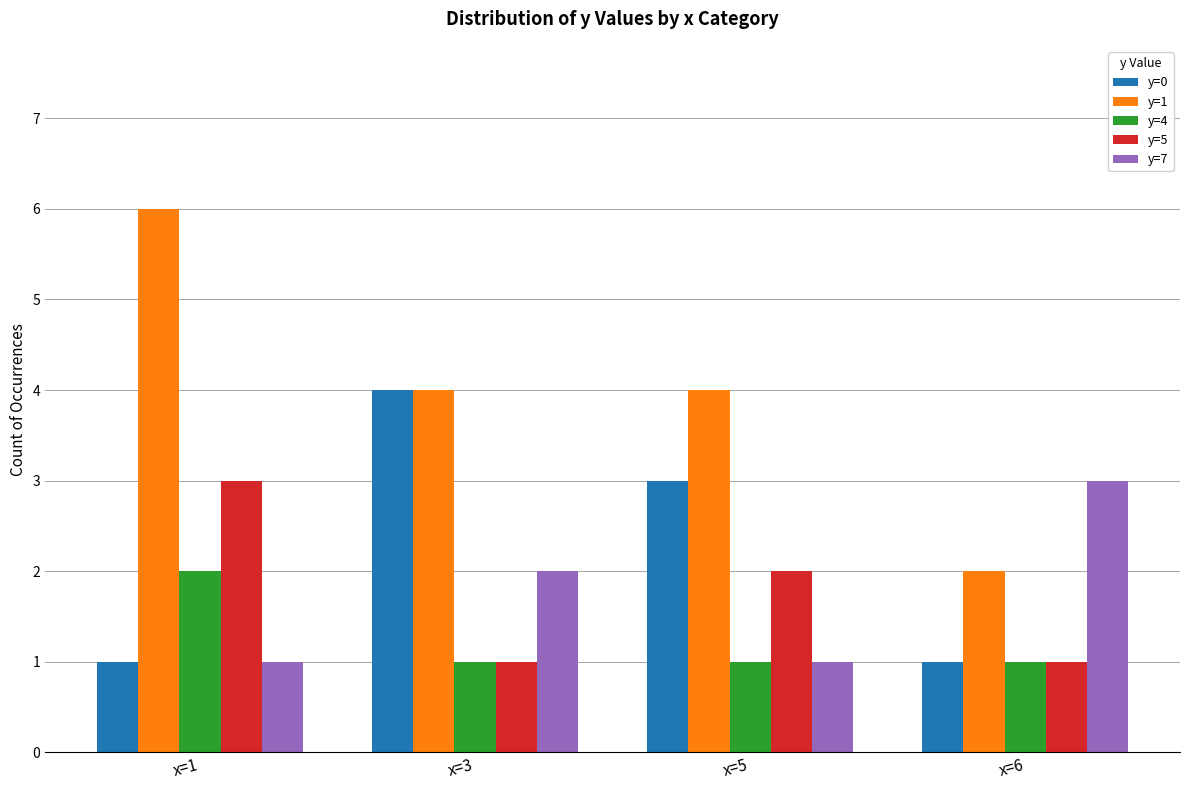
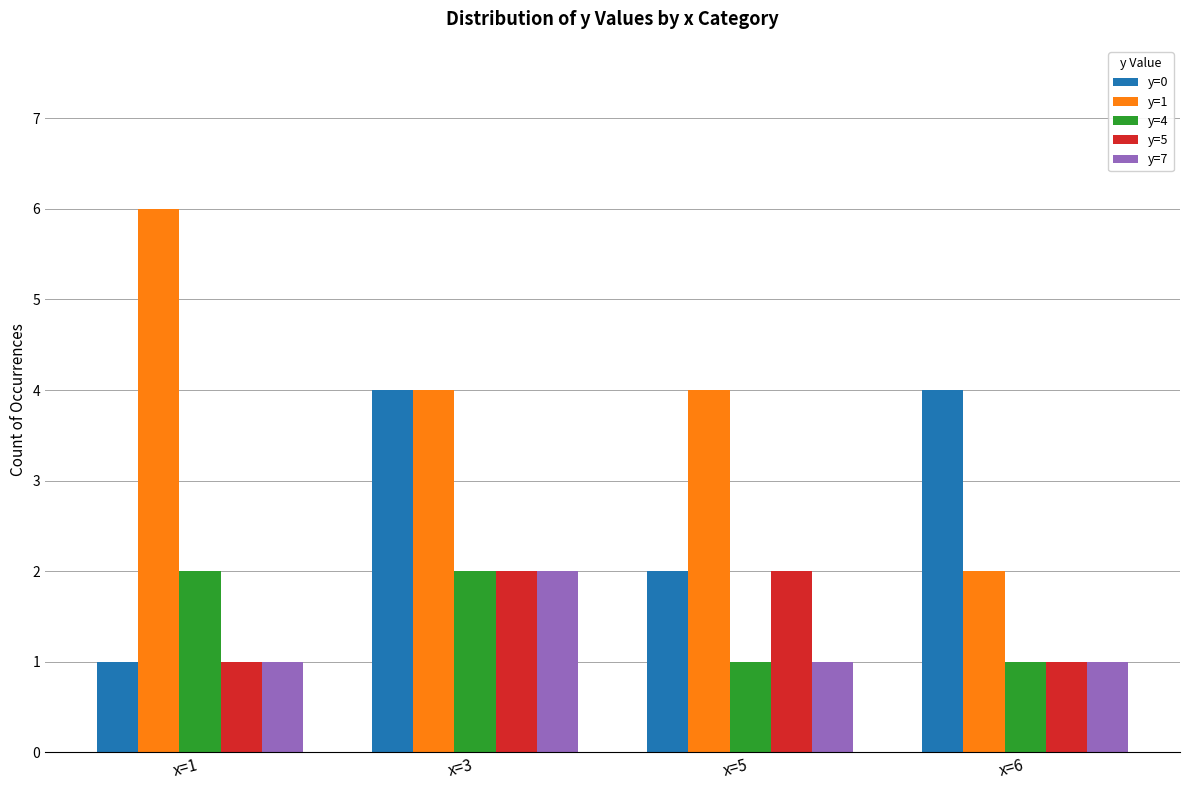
  {
    "y=0": {
      "x=1": 1,
      "x=3": 4,
-     "x=5": 3,
-     "x=6": 1
+     "x=5": 2,
+     "x=6": 4
    },
    "y=1": {
      "x=1": 6,
      "x=3": 4,
      "x=5": 4,
      "x=6": 2
    },
    "y=4": {
      "x=1": 2,
-     "x=3": 1,
+     "x=3": 2,
      "x=5": 1,
      "x=6": 1
    },
    "y=5": {
-     "x=1": 3,
-     "x=3": 1,
+     "x=1": 1,
+     "x=3": 2,
      "x=5": 2,
      "x=6": 1
    },
    "y=7": {
      "x=1": 1,
      "x=3": 2,
      "x=5": 1,
-     "x=6": 3
+     "x=6": 1
    }
  }
